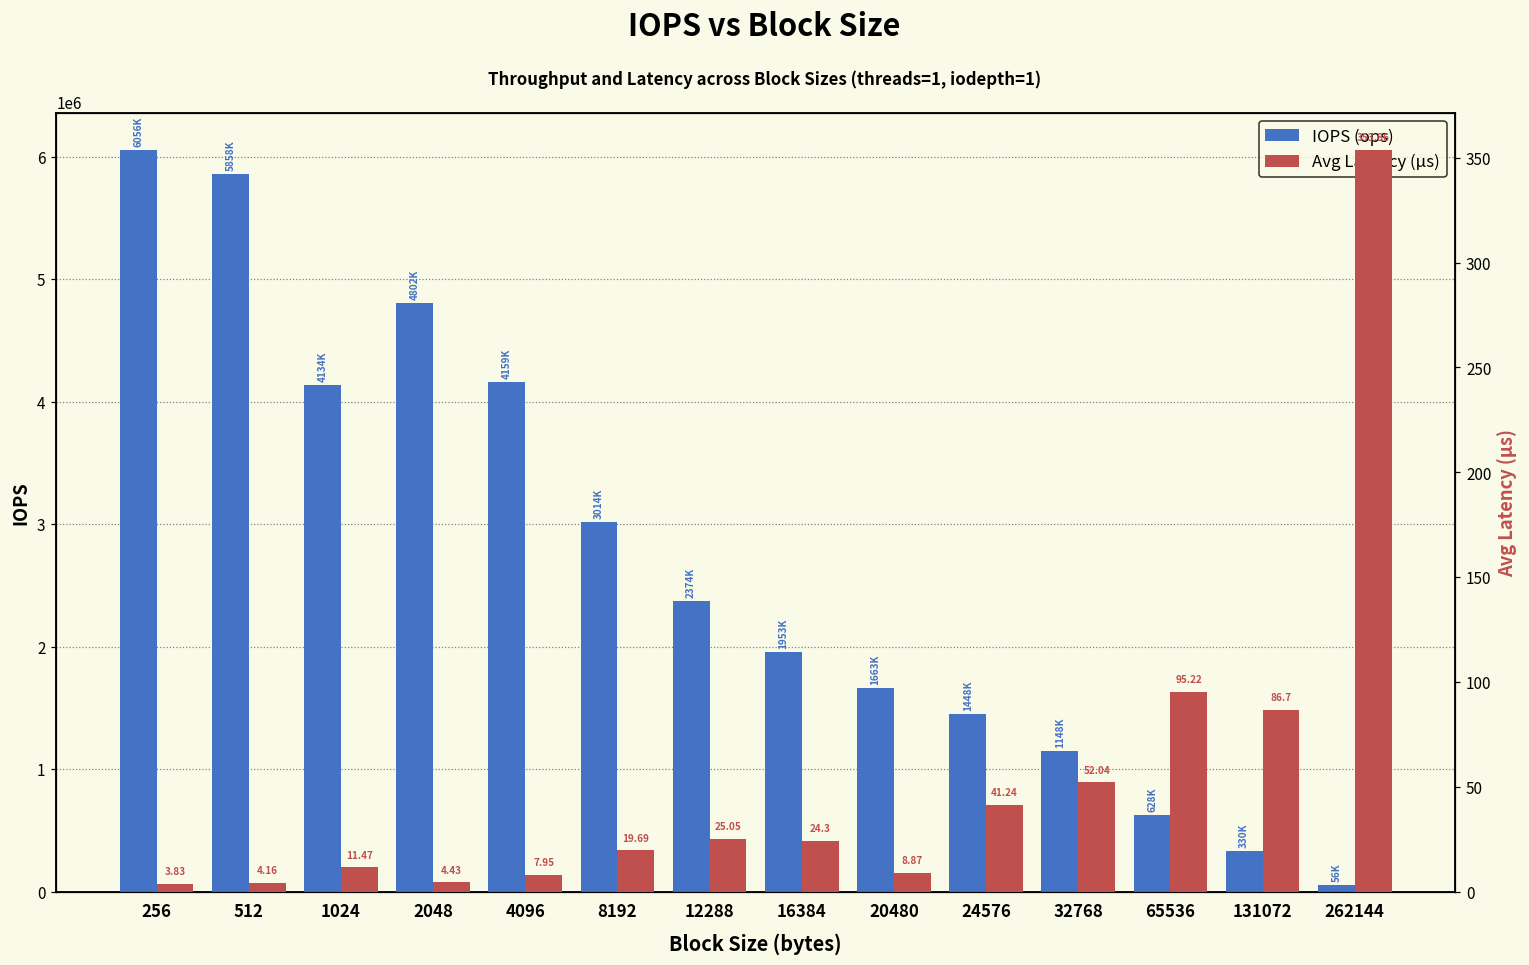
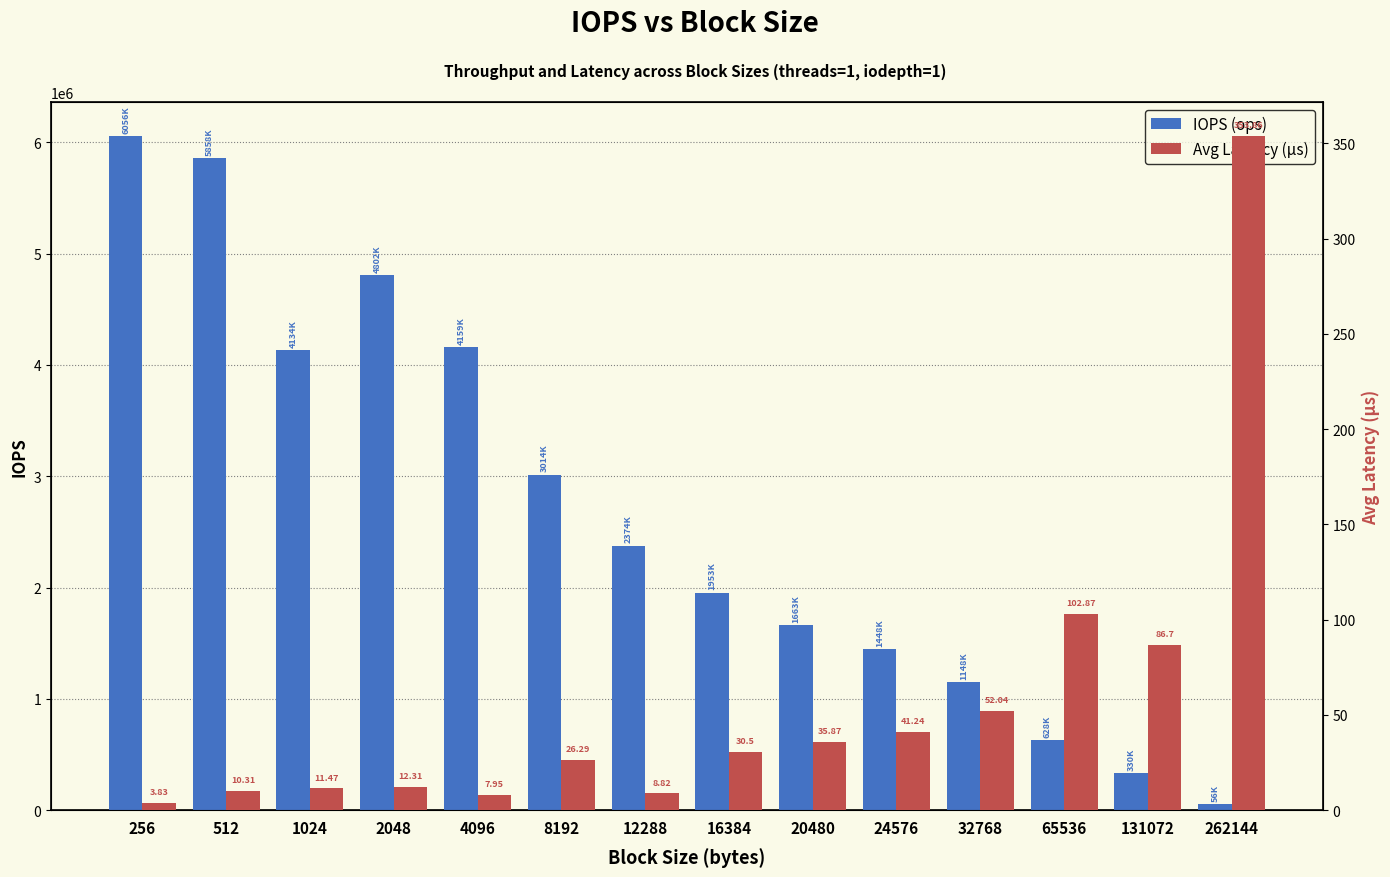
  {
    "IOPS (ops)": {
      "1024": "4134K",
      "4096": "4159K",
      "24576": "1448K",
      "131072": "330K",
      "262144": "56K"
    },
    "Avg Latency (µs)": {
      "256": "3.83",
-     "512": "4.16",
+     "512": "10.31",
      "1024": "11.47",
-     "2048": "4.43",
+     "2048": "12.31",
      "4096": "7.95",
-     "8192": "19.69",
-     "12288": "25.05",
-     "16384": "24.3",
-     "20480": "8.87",
+     "8192": "26.29",
+     "12288": "8.82",
+     "16384": "30.5",
+     "20480": "35.87",
      "24576": "41.24",
      "32768": "52.04",
-     "65536": "95.22",
+     "65536": "102.87",
      "131072": "86.7"
    }
  }
